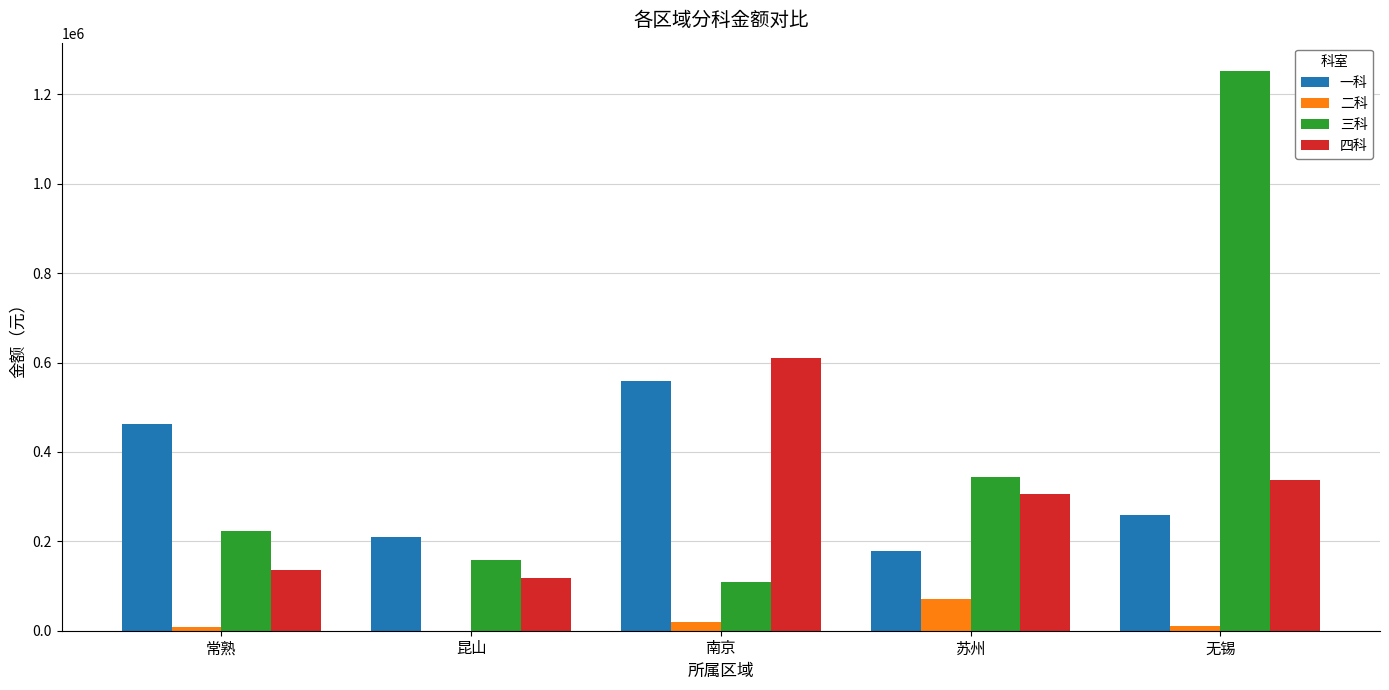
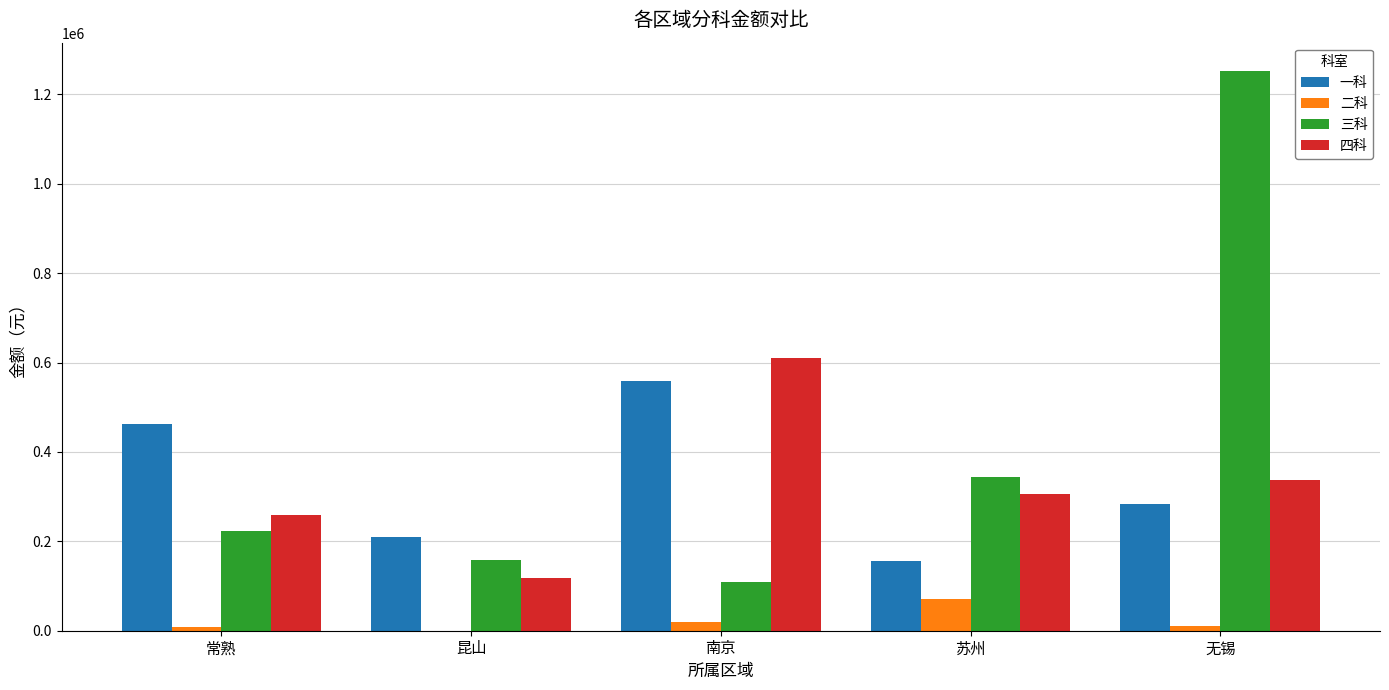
  {
    "一科": {
      "常熟": 460000,
      "昆山": 210000,
      "南京": 560000,
-     "苏州": 180000,
-     "无锡": 260000
+     "苏州": 150000,
+     "无锡": 280000
    },
    "二科": {
      "常熟": 10000,
      "昆山": 0,
      "南京": 20000,
      "苏州": 70000,
      "无锡": 10000
    },
    "三科": {
      "常熟": 220000,
      "昆山": 160000,
      "南京": 110000,
      "苏州": 340000,
      "无锡": 1250000
    },
    "四科": {
-     "常熟": 130000,
+     "常熟": 260000,
      "昆山": 120000,
      "南京": 610000,
      "苏州": 310000,
      "无锡": 340000
    }
  }
